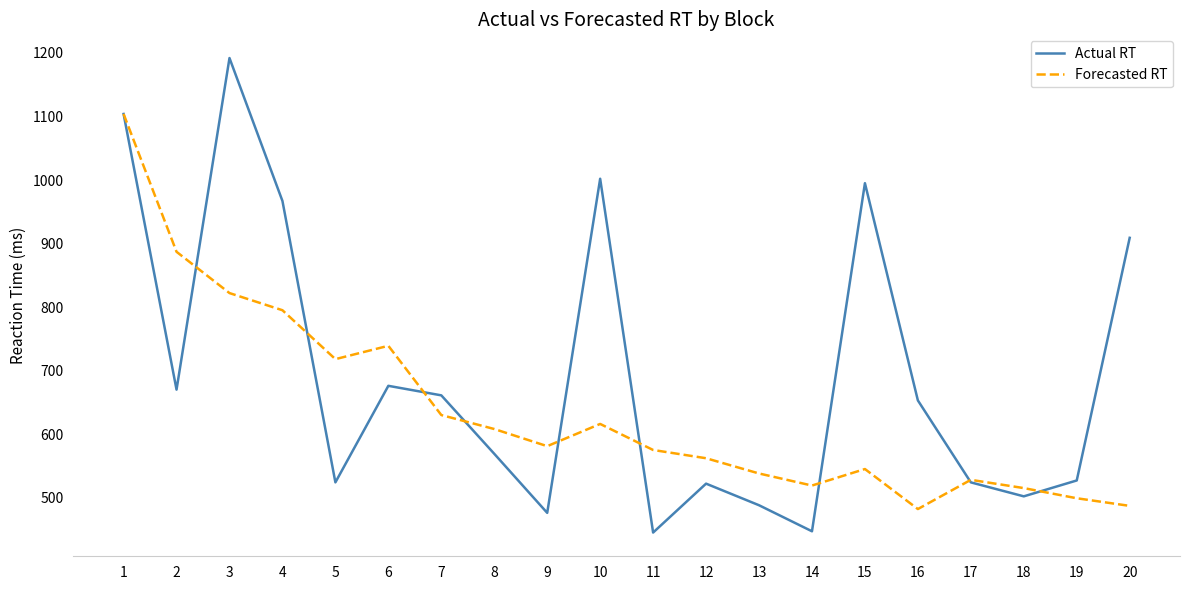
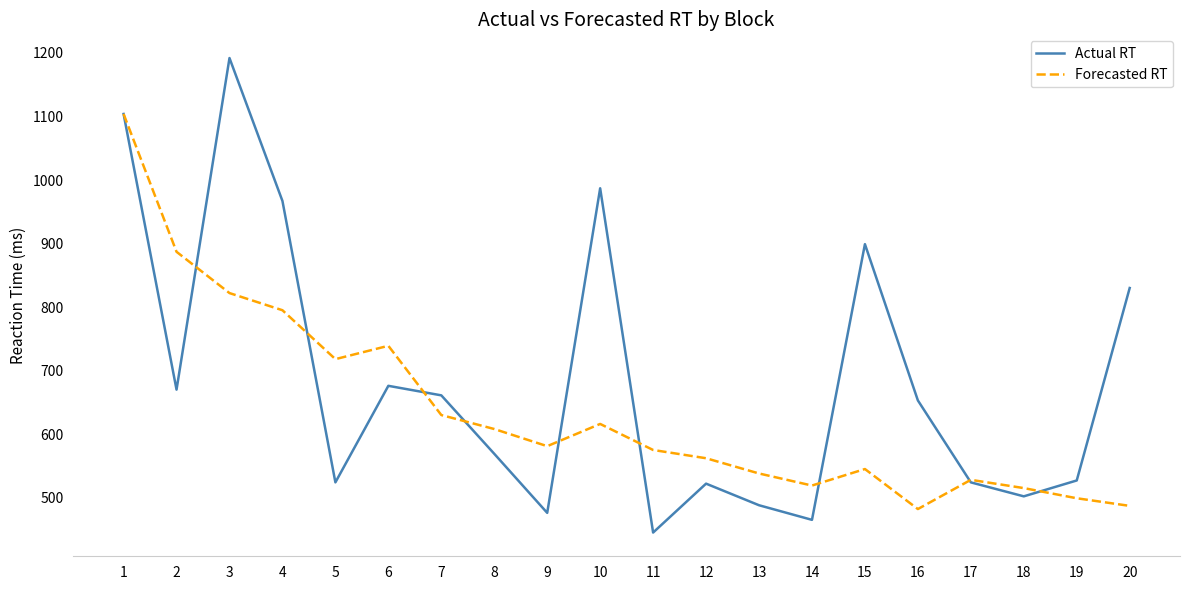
  {
    "Actual RT": {
      "2": 670,
      "3": 1190,
      "4": 970,
      "5": 520,
      "6": 680,
      "7": 660,
      "8": 570,
      "9": 480,
-     "10": 1000,
+     "10": 990,
      "11": 450,
      "12": 520,
      "13": 490,
-     "14": 450,
-     "15": 1000,
+     "14": 470,
+     "15": 900,
      "16": 650,
      "17": 520,
      "18": 500,
      "19": 530,
-     "20": 910
+     "20": 830
    },
    "Forecasted RT": {
      "2": 890,
      "3": 820,
      "4": 800,
      "5": 720,
      "6": 740,
      "7": 630,
      "8": 610,
      "9": 580,
      "10": 620,
      "11": 580,
      "12": 560,
      "13": 540,
      "14": 520,
      "15": 550,
      "16": 480,
      "17": 530,
      "18": 520,
      "19": 500,
      "20": 490
    }
  }
